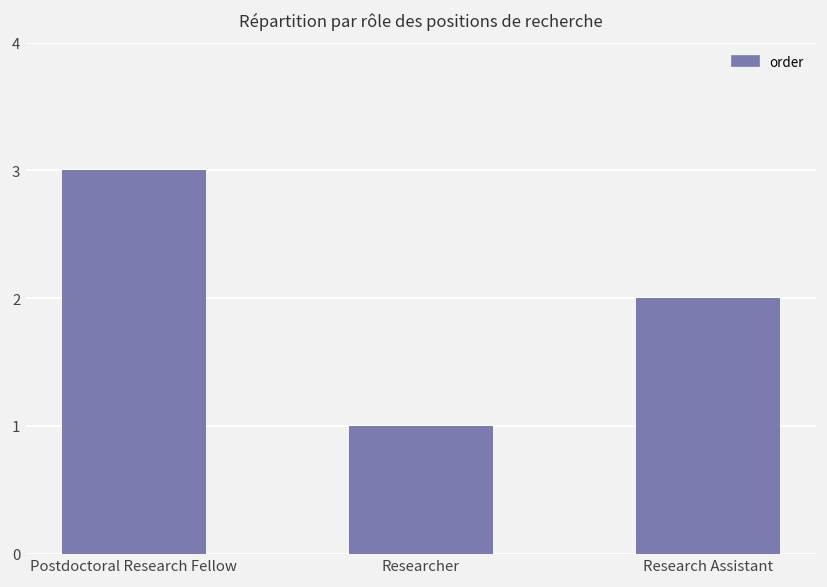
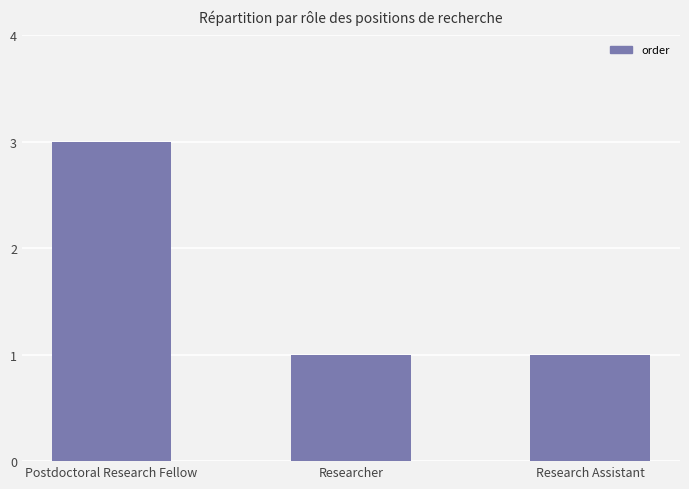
  {
    "Postdoctoral Research Fellow": 3,
    "Researcher": 1,
-   "Research Assistant": 2
+   "Research Assistant": 1
  }
